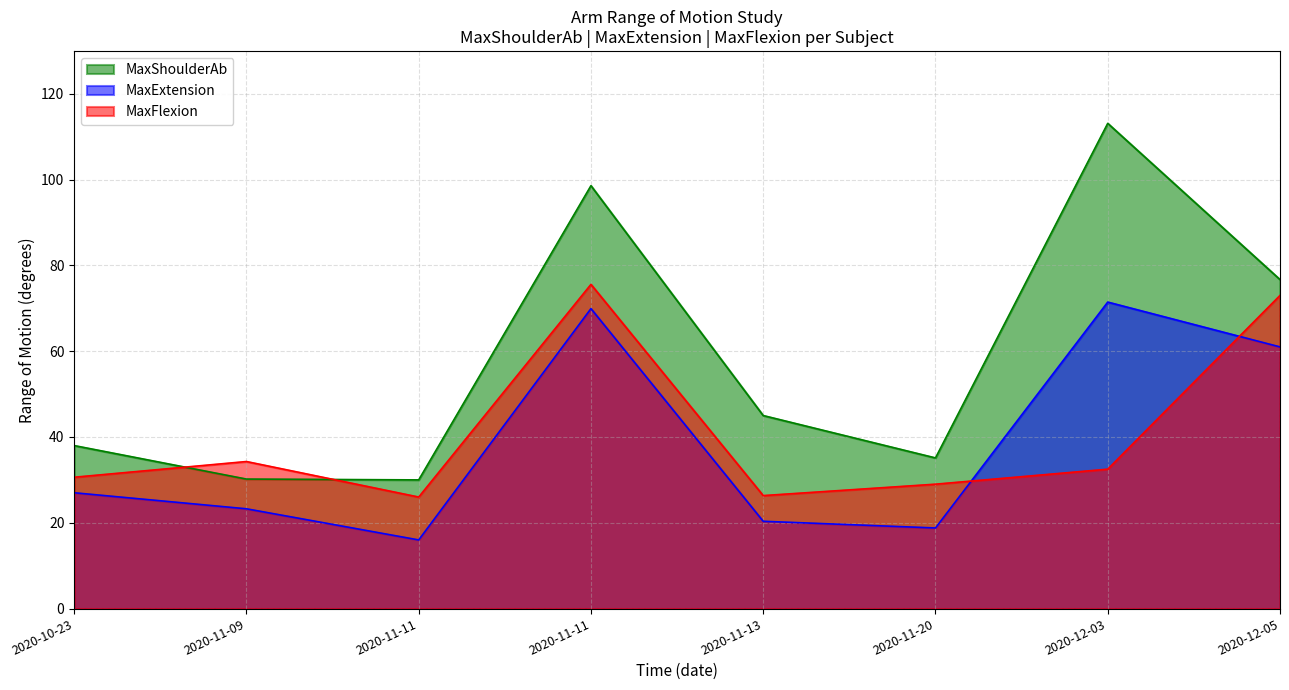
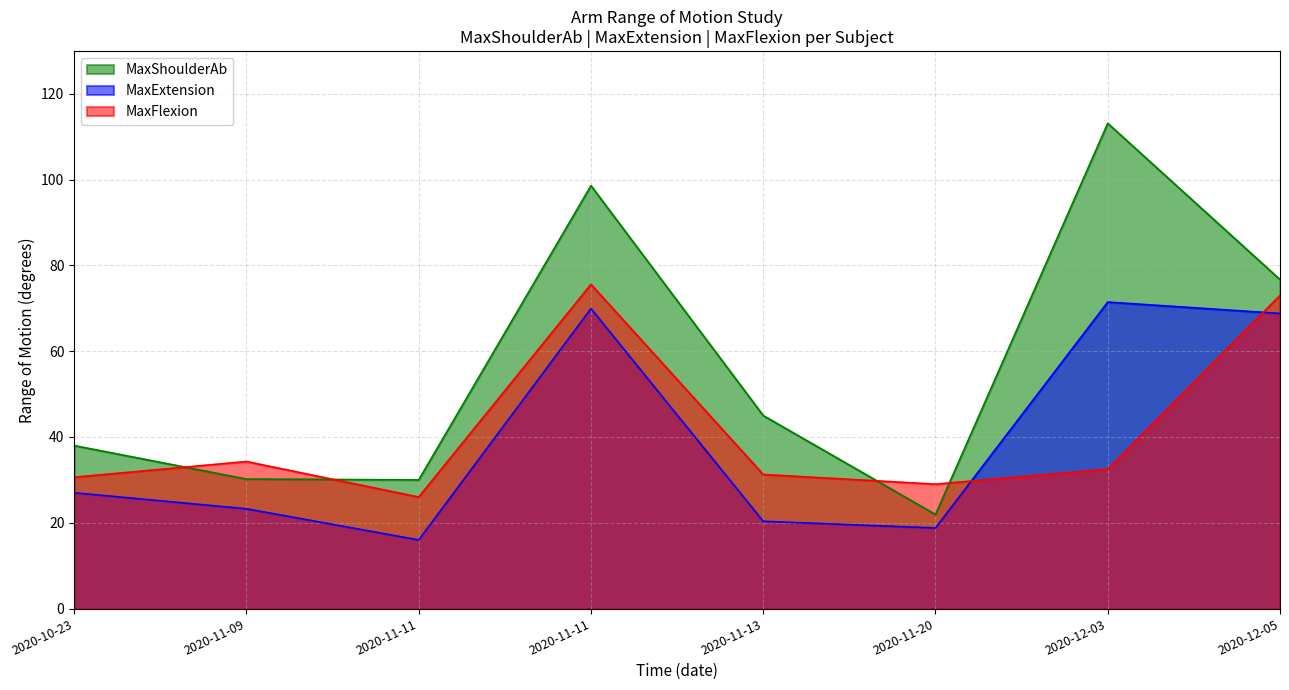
  {
    "MaxShoulderAb": {
      "2020-10-23": 38,
      "2020-11-09": 30,
      "2020-11-13": 45,
-     "2020-11-20": 35,
+     "2020-11-20": 22,
      "2020-12-03": 113,
      "2020-12-05": 77
    },
    "MaxExtension": {
      "2020-10-23": 27,
      "2020-11-09": 23,
      "2020-11-13": 20,
      "2020-11-20": 19,
      "2020-12-03": 71,
-     "2020-12-05": 61
+     "2020-12-05": 69
    },
    "MaxFlexion": {
      "2020-10-23": 31,
      "2020-11-09": 34,
-     "2020-11-13": 26,
+     "2020-11-13": 31,
      "2020-11-20": 29,
      "2020-12-03": 33,
      "2020-12-05": 73
    }
  }
